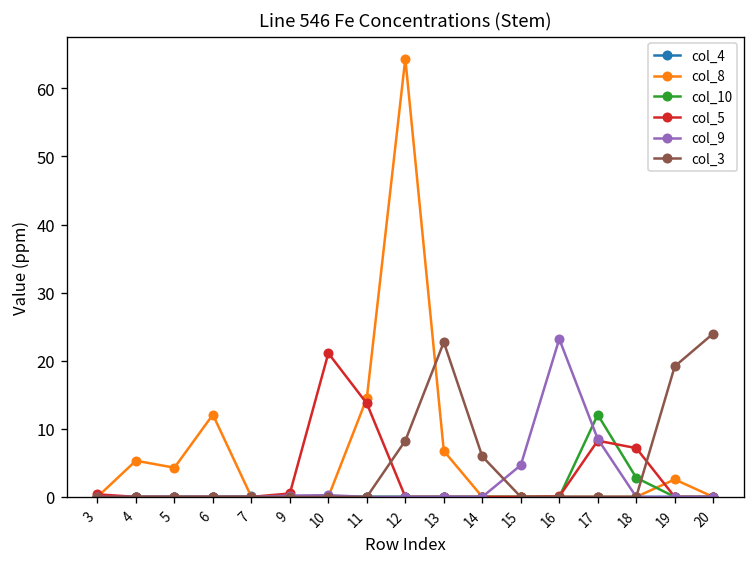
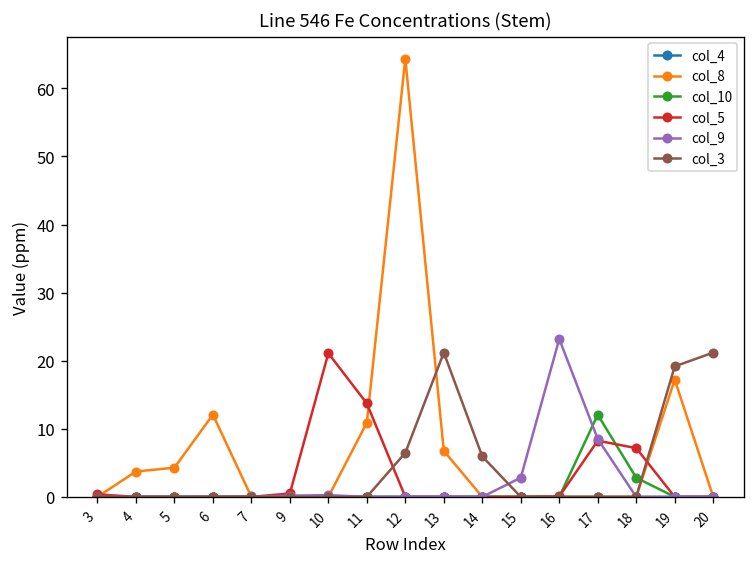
  {
    "col_8": {
-     "4": 5,
+     "4": 4,
      "5": 4,
      "6": 12,
-     "11": 15,
+     "11": 11,
      "12": 64,
      "13": 7,
-     "19": 3
+     "19": 17
    },
    "col_10": {
      "17": 12,
      "18": 3
    },
    "col_5": {
      "10": 21,
      "11": 14,
      "18": 7
    },
    "col_9": {
-     "15": 5,
+     "15": 3,
      "16": 23
    },
    "col_3": {
-     "12": 8,
-     "13": 23,
+     "12": 6,
+     "13": 21,
      "14": 6,
      "19": 19,
-     "20": 24
+     "20": 21
    }
  }
